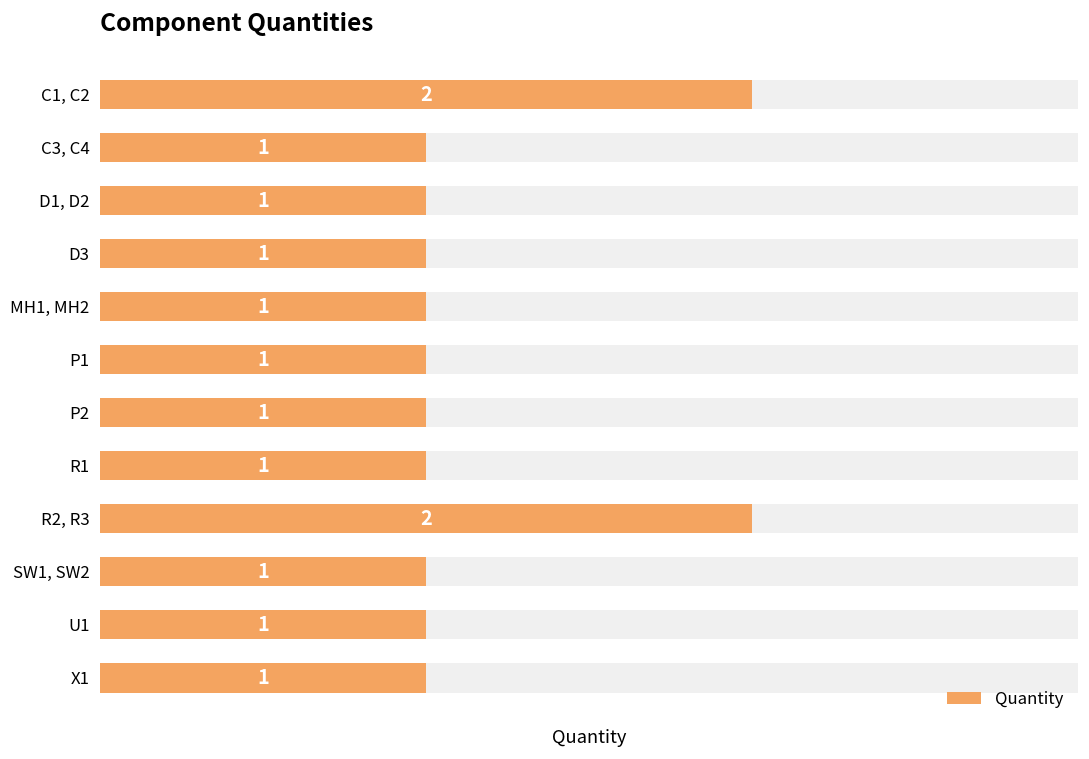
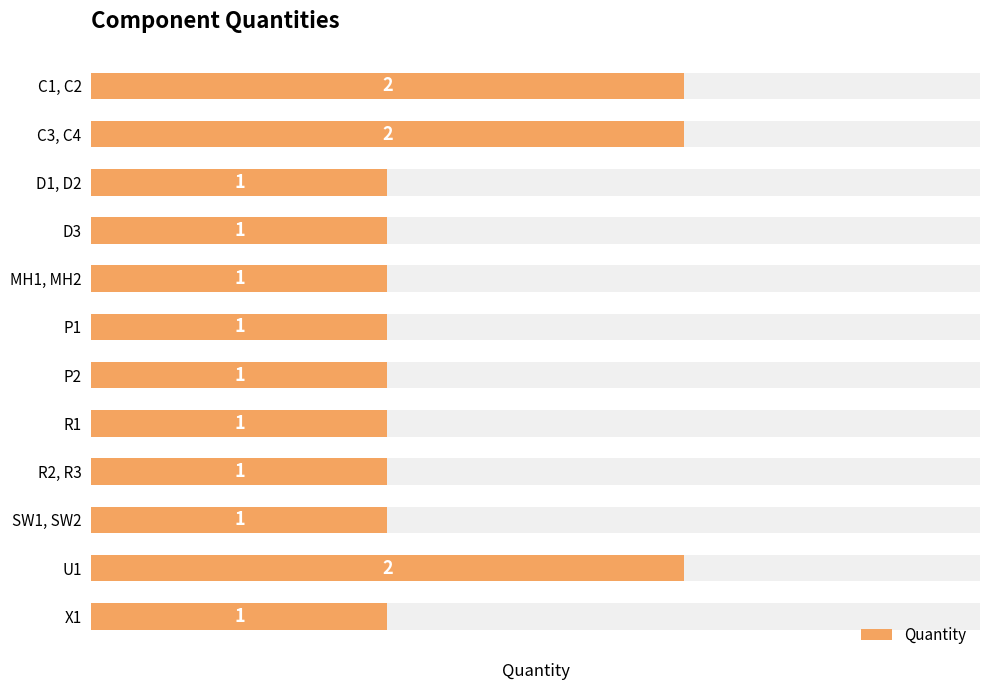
  {
    "Quantity": {
-     "C3, C4": 1,
-     "R2, R3": 2,
-     "U1": 1
+     "C3, C4": 2,
+     "R2, R3": 1,
+     "U1": 2
    }
  }
